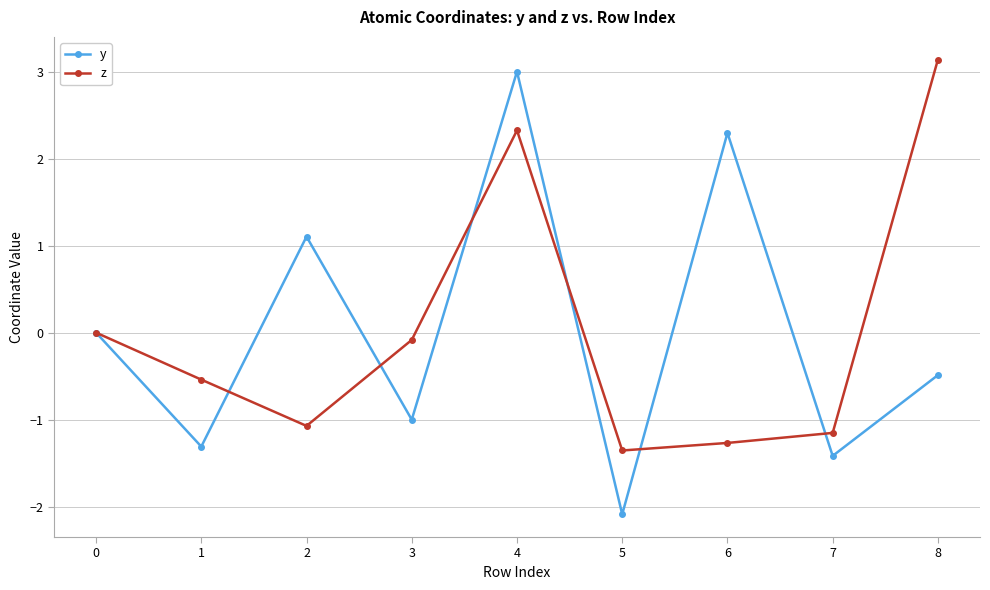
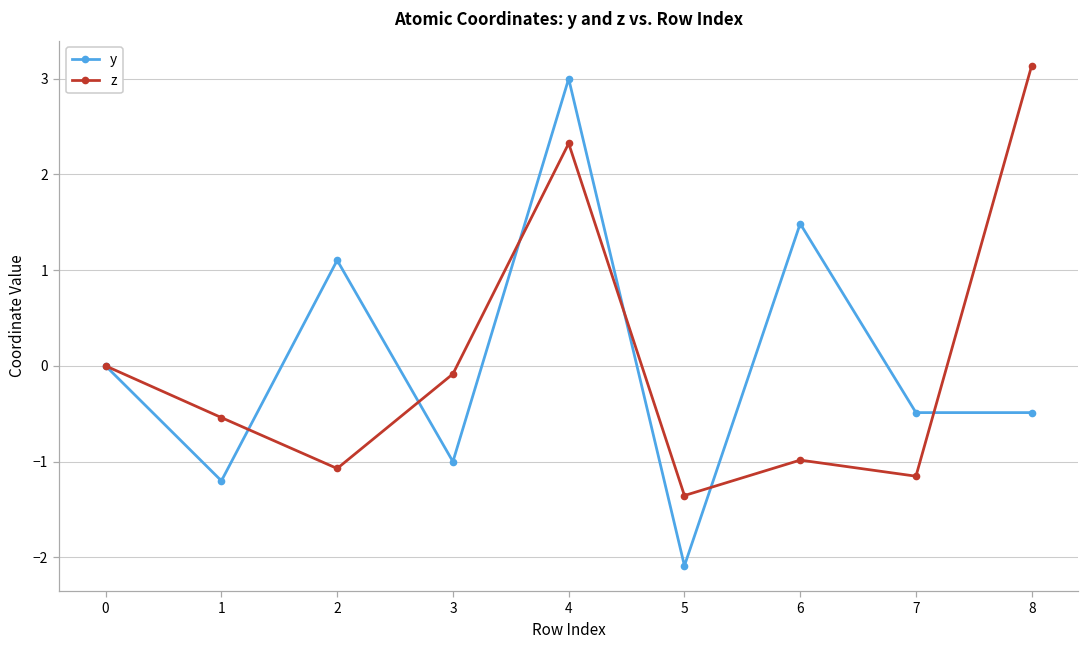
  {
    "y": {
-     "1": -1.3,
+     "1": -1.2,
      "2": 1.1,
      "3": -1.0,
      "4": 3.0,
      "5": -2.1,
-     "6": 2.3,
-     "7": -1.4,
+     "6": 1.5,
+     "7": -0.5,
      "8": -0.5
    },
    "z": {
      "1": -0.5,
      "2": -1.1,
      "3": -0.1,
      "4": 2.3,
      "5": -1.4,
-     "6": -1.3,
+     "6": -1.0,
      "7": -1.2,
      "8": 3.1
    }
  }
